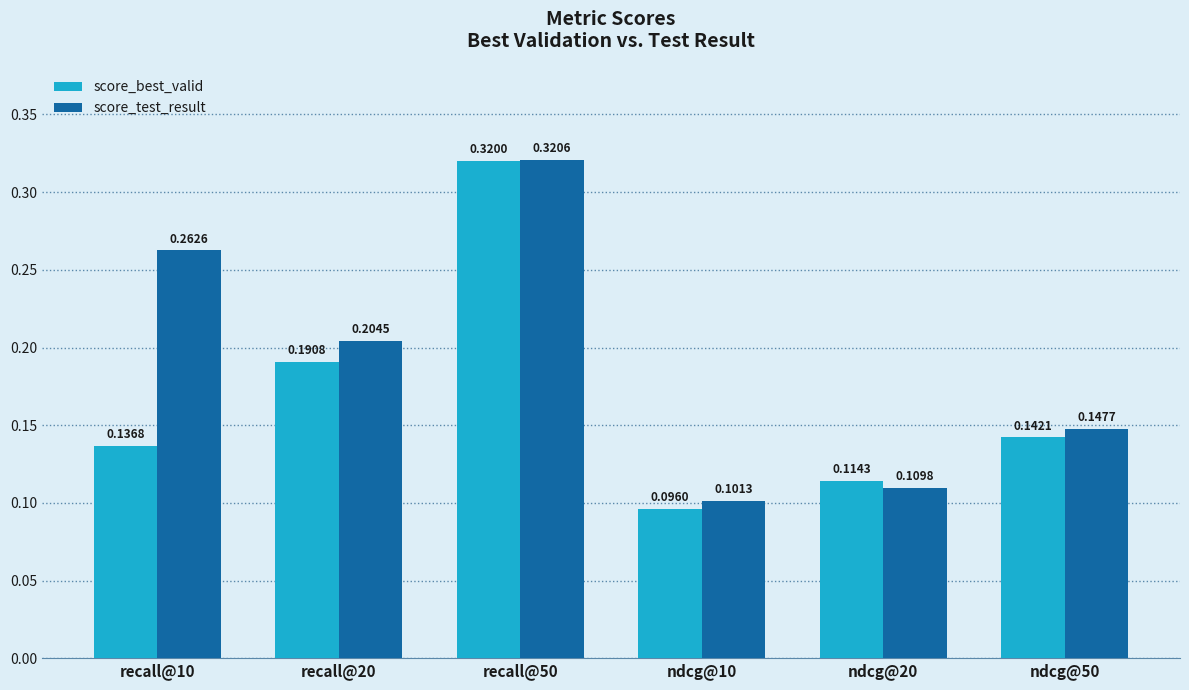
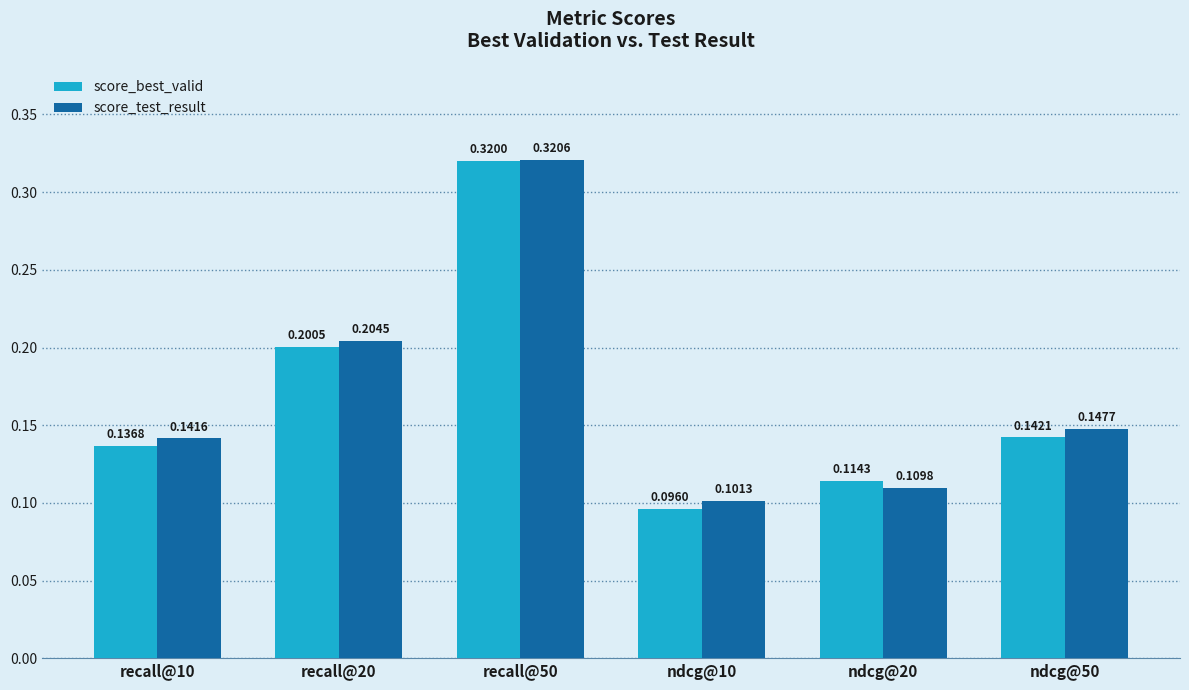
  {
    "score_best_valid": {
      "recall@10": 0.1368,
-     "recall@20": 0.1908,
+     "recall@20": 0.2005,
      "recall@50": 0.3200,
      "ndcg@10": 0.0960,
      "ndcg@20": 0.1143,
      "ndcg@50": 0.1421
    },
    "score_test_result": {
-     "recall@10": 0.2626,
+     "recall@10": 0.1416,
      "recall@20": 0.2045,
      "recall@50": 0.3206,
      "ndcg@10": 0.1013,
      "ndcg@20": 0.1098,
      "ndcg@50": 0.1477
    }
  }
